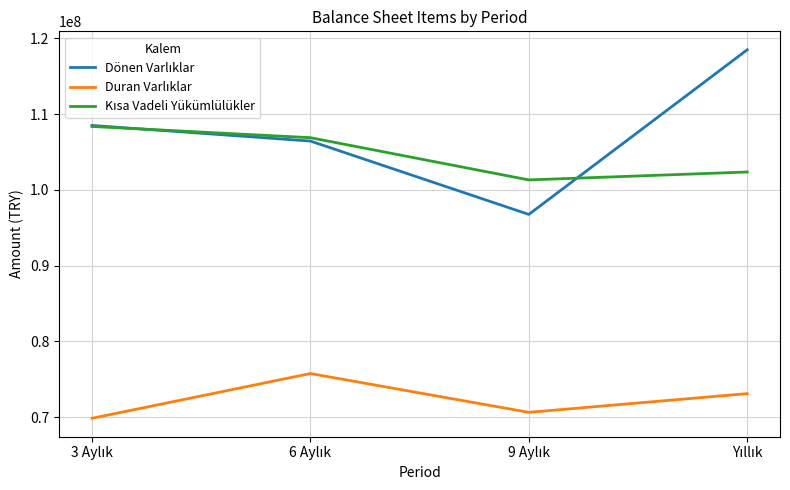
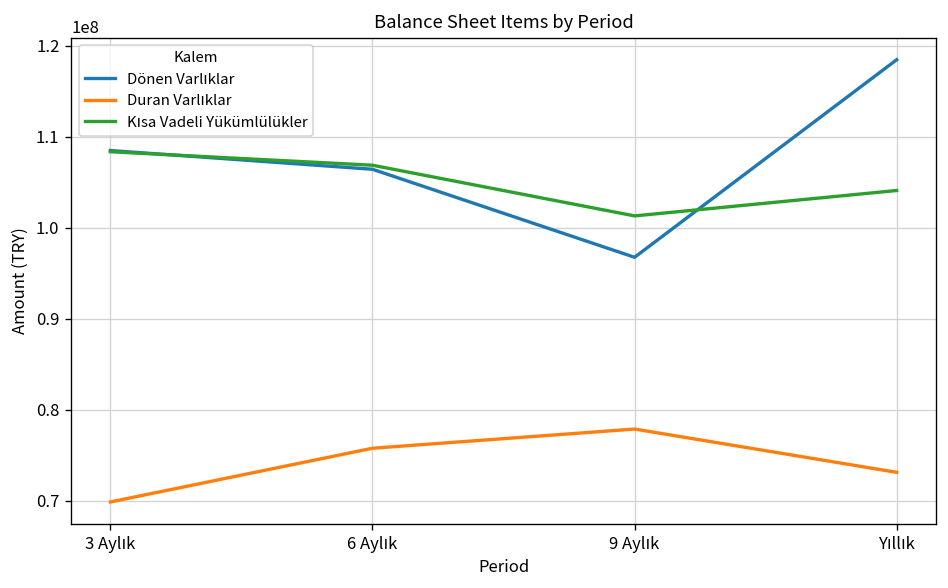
  {
    "Dönen Varlıklar": {
      "6 Aylık": 106000000,
      "9 Aylık": 97000000,
      "Yıllık": 118000000
    },
    "Duran Varlıklar": {
      "3 Aylık": 70000000,
      "6 Aylık": 76000000,
-     "9 Aylık": 71000000,
+     "9 Aylık": 78000000,
      "Yıllık": 73000000
    },
    "Kısa Vadeli Yükümlülükler": {
      "6 Aylık": 107000000,
      "9 Aylık": 101000000,
-     "Yıllık": 102000000
+     "Yıllık": 104000000
    }
  }
